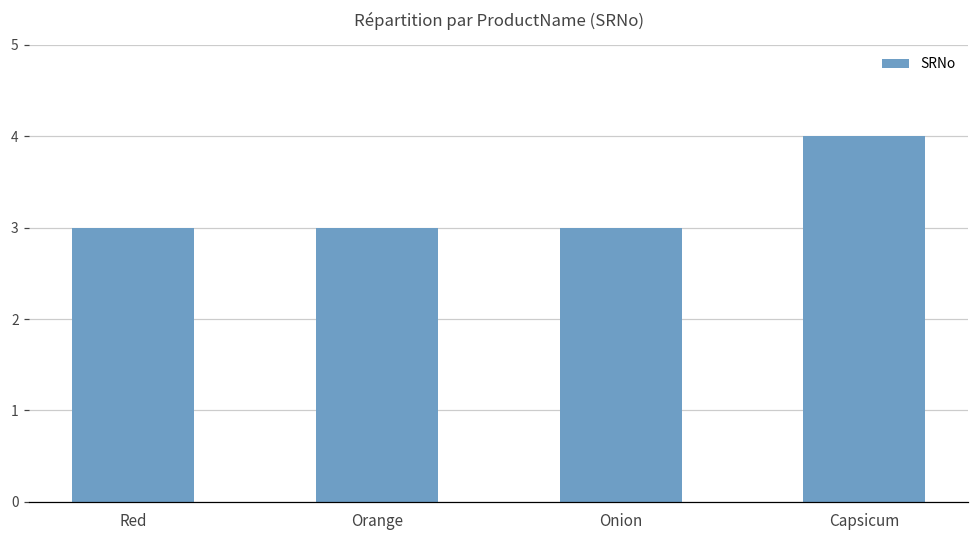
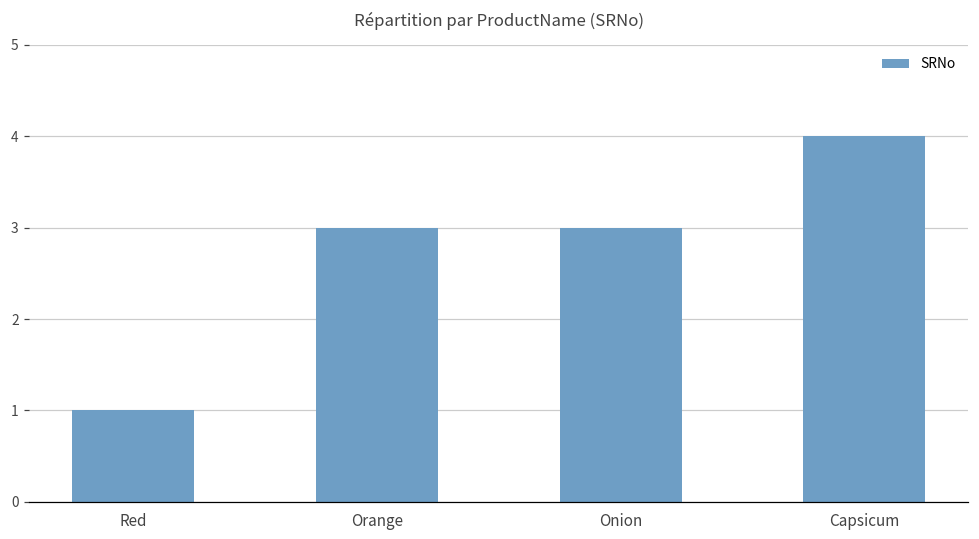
  {
-   "Red": 3,
+   "Red": 1,
    "Orange": 3,
    "Onion": 3,
    "Capsicum": 4
  }
